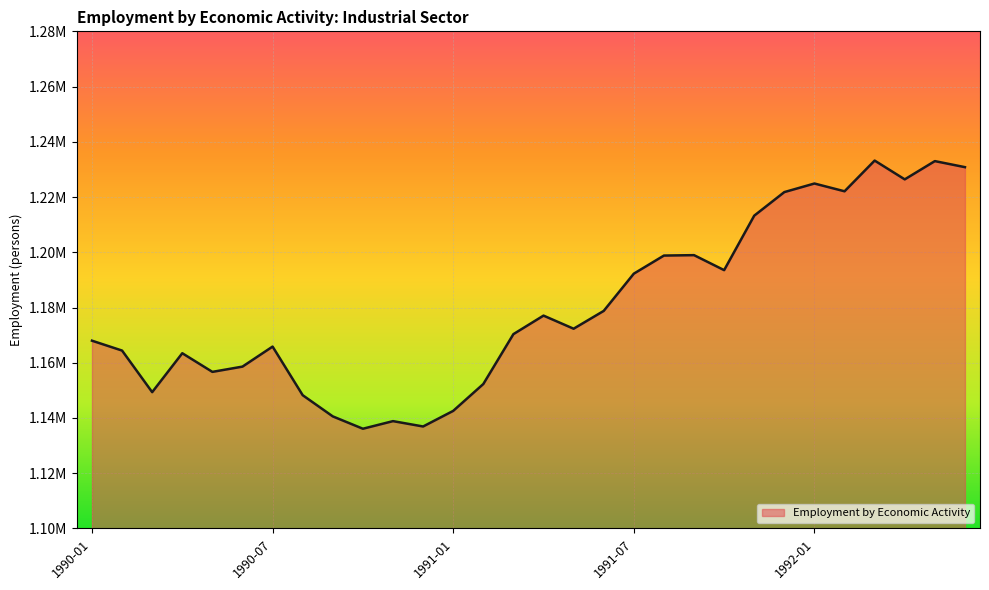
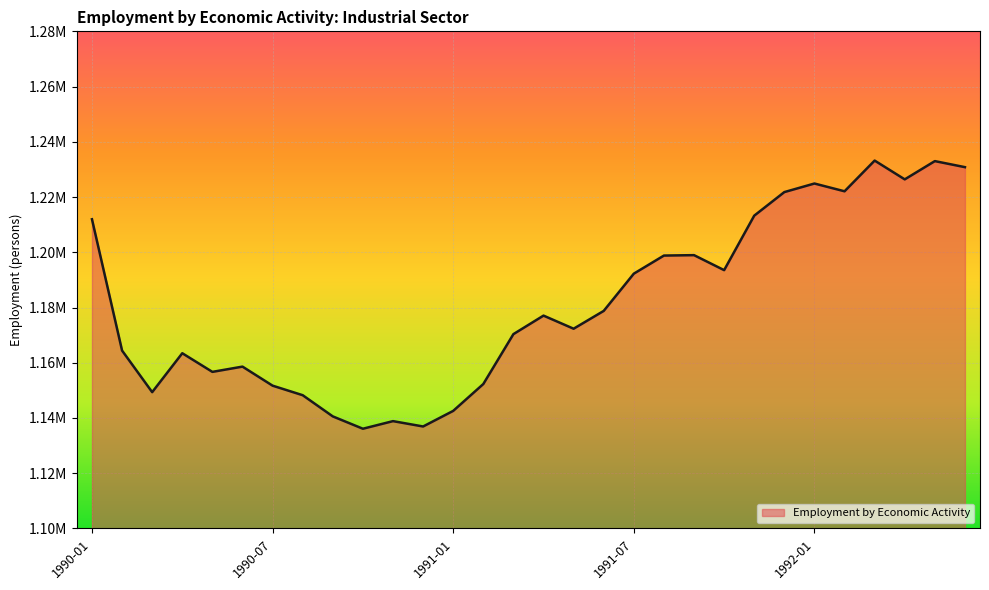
  {
-   "1990-01": 1168000,
-   "1990-07": 1166000,
+   "1990-01": 1212000,
+   "1990-07": 1152000,
    "1991-01": 1143000,
    "1991-07": 1192000,
    "1992-01": 1225000
  }
